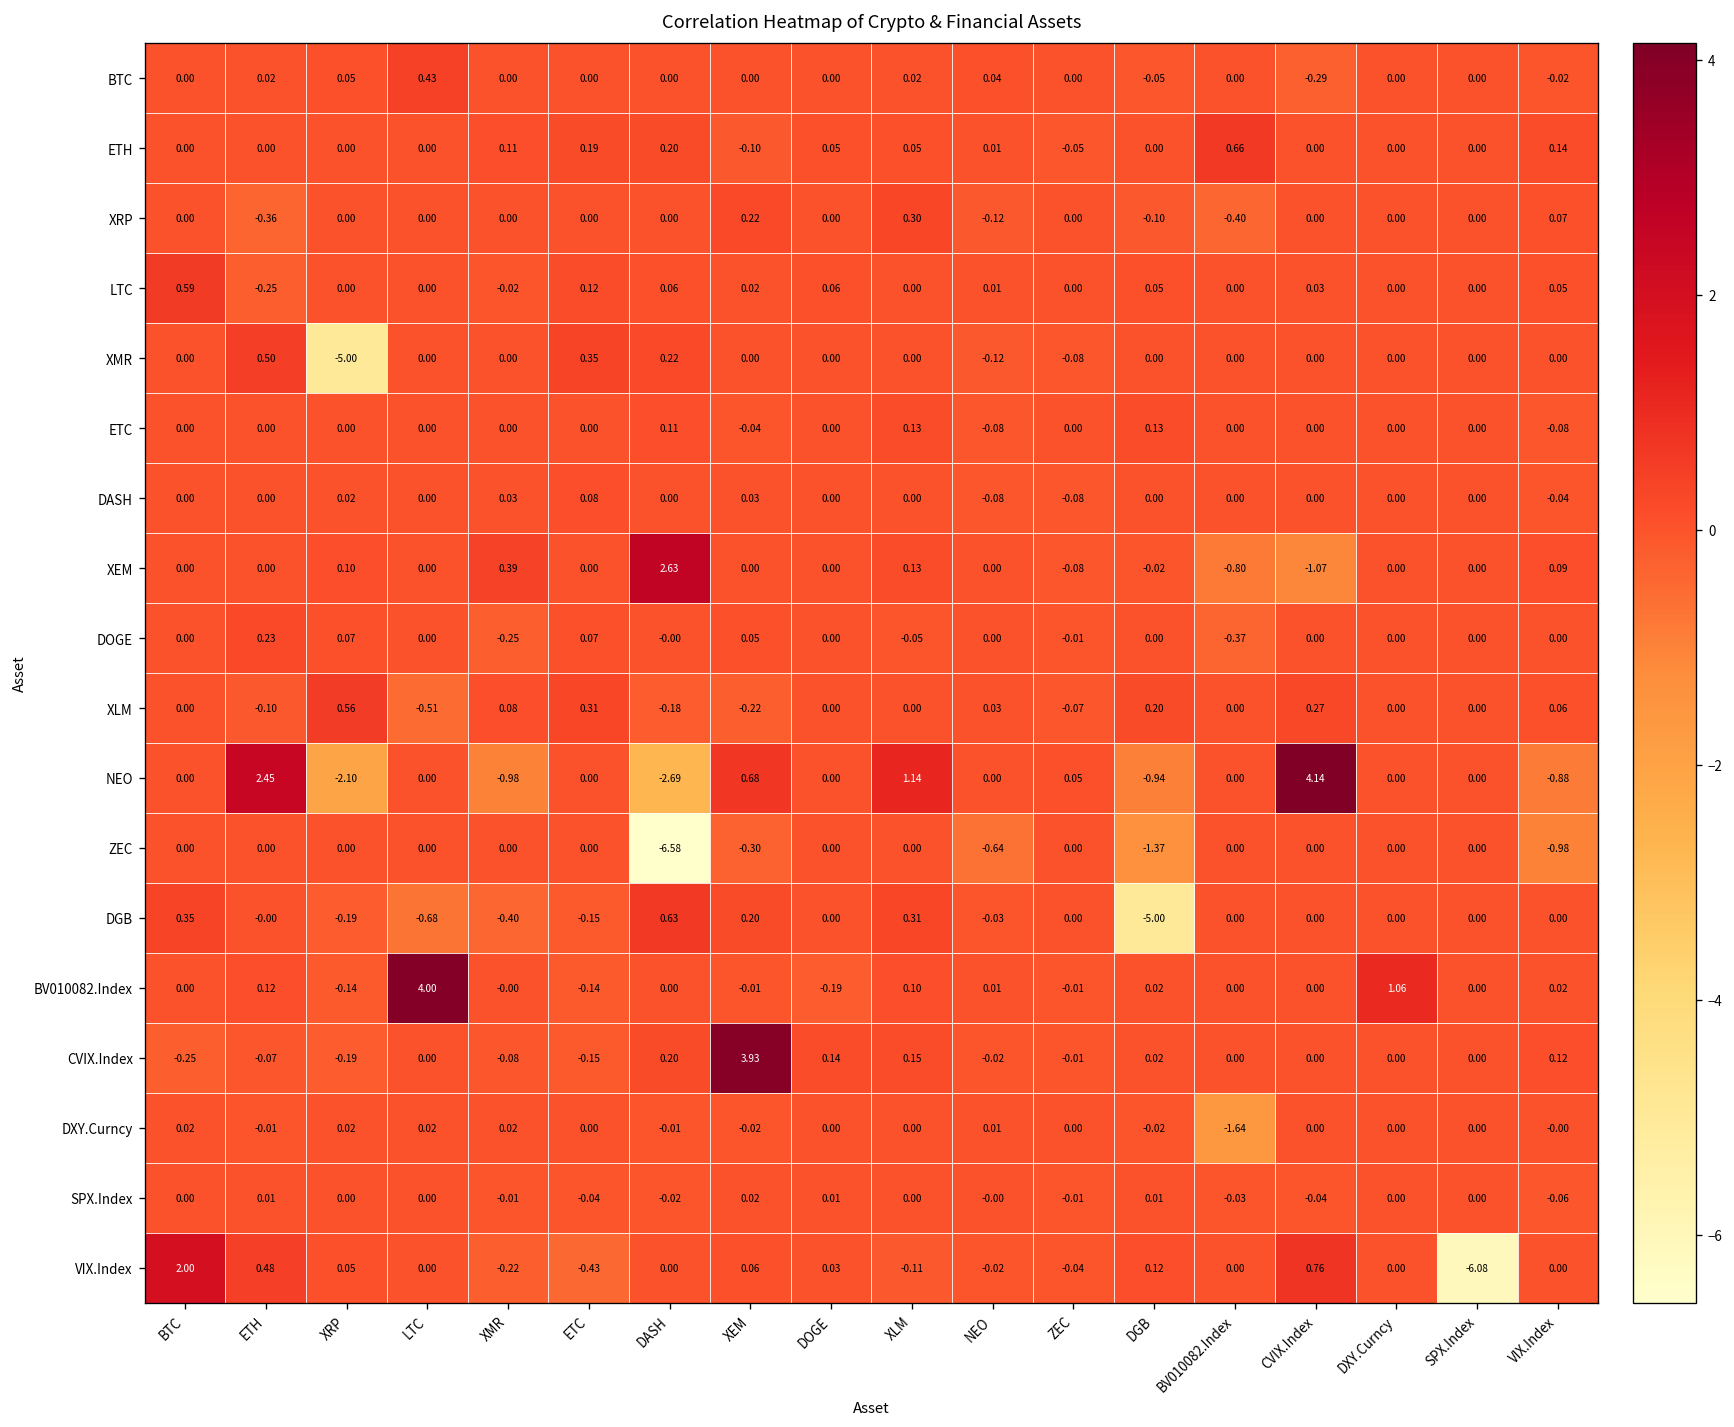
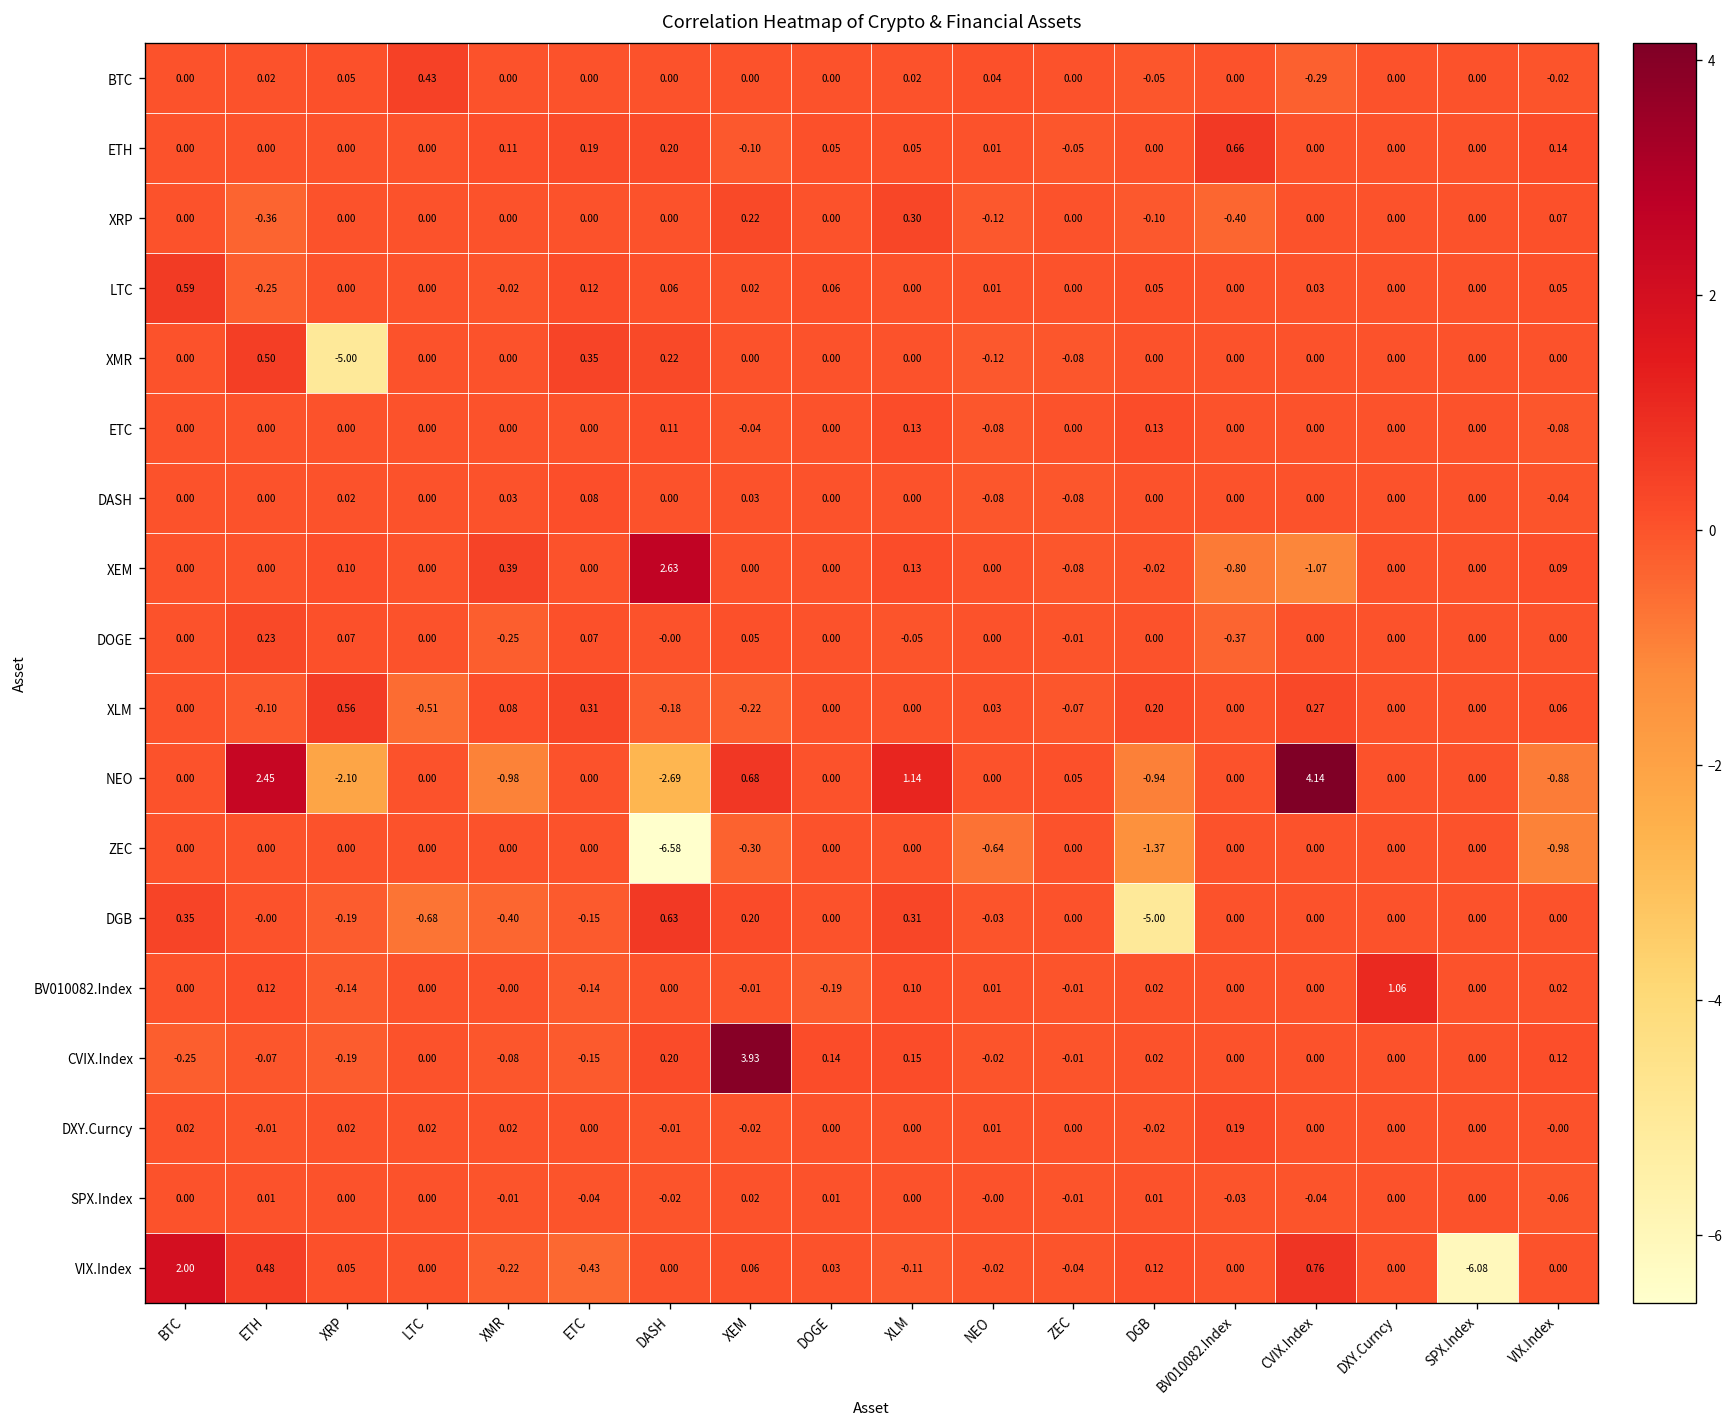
  {
    "BV010082.Index": {
      "BTC": 0.00,
      "ETH": 0.12,
      "XRP": -0.14,
-     "LTC": 4.00,
+     "LTC": 0.00,
      "XMR": -0.00,
      "ETC": -0.14,
      "DASH": 0.00,
      "XEM": -0.01,
      "DOGE": -0.19,
      "XLM": 0.10,
      "NEO": 0.01,
      "ZEC": -0.01,
      "DGB": 0.02,
      "BV010082.Index": 0.00,
      "CVIX.Index": 0.00,
      "DXY.Curncy": 1.06,
      "SPX.Index": 0.00,
      "VIX.Index": 0.02
    },
    "DXY.Curncy": {
      "BTC": 0.02,
      "ETH": -0.01,
      "XRP": 0.02,
      "LTC": 0.02,
      "XMR": 0.02,
      "ETC": 0.00,
      "DASH": -0.01,
      "XEM": -0.02,
      "DOGE": 0.00,
      "XLM": 0.00,
      "NEO": 0.01,
      "ZEC": 0.00,
      "DGB": -0.02,
-     "BV010082.Index": -1.64,
+     "BV010082.Index": 0.19,
      "CVIX.Index": 0.00,
      "DXY.Curncy": 0.00,
      "SPX.Index": 0.00,
      "VIX.Index": -0.00
    }
  }
